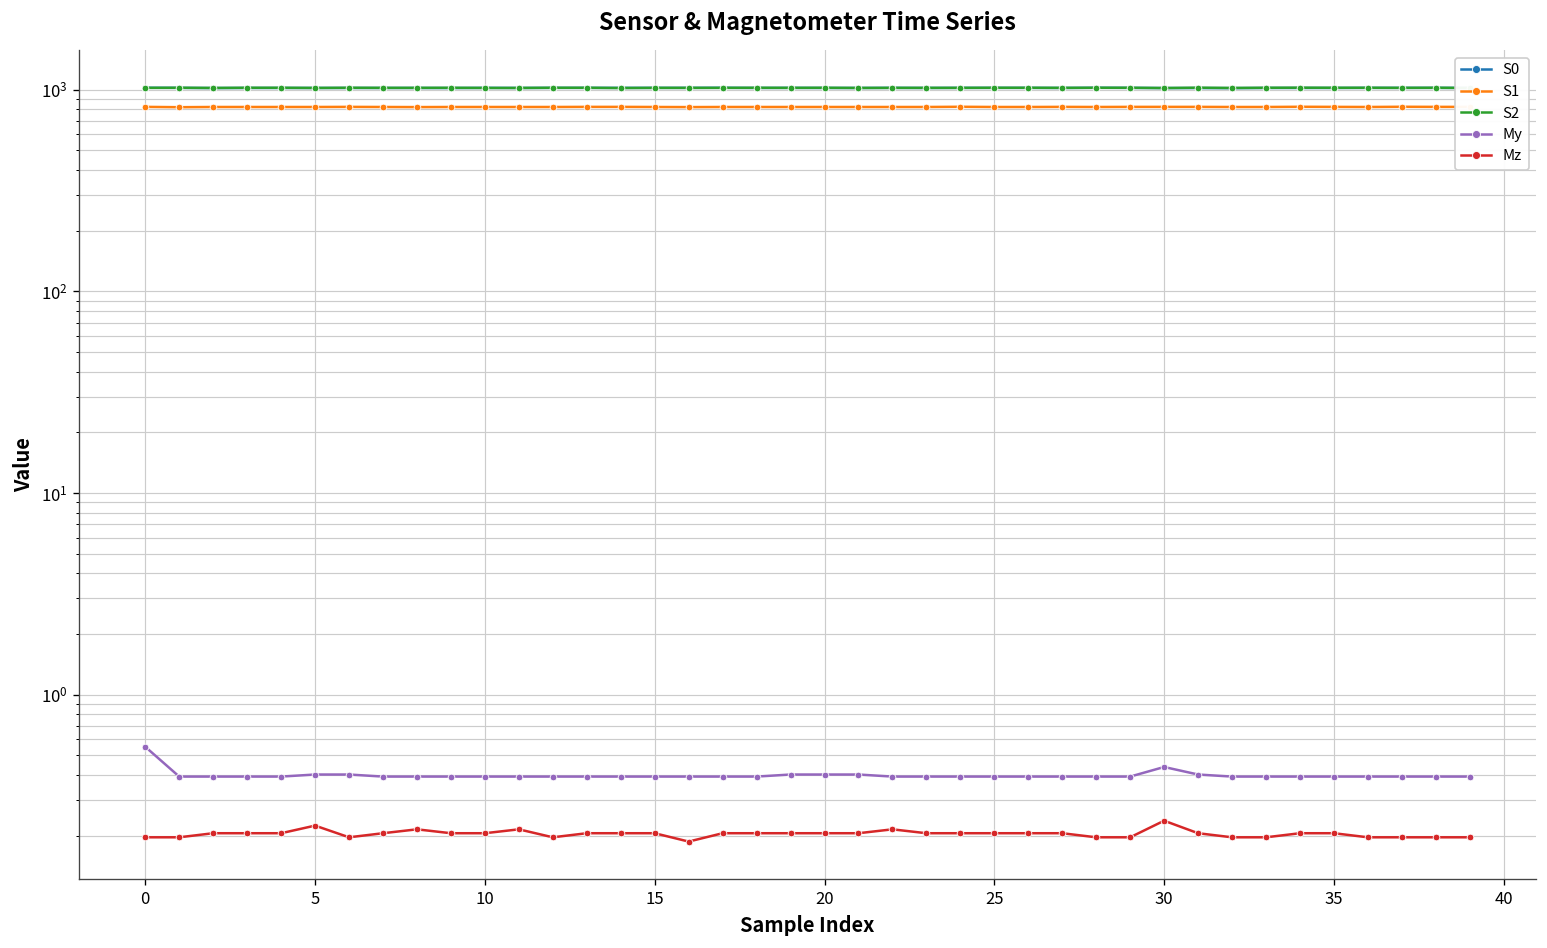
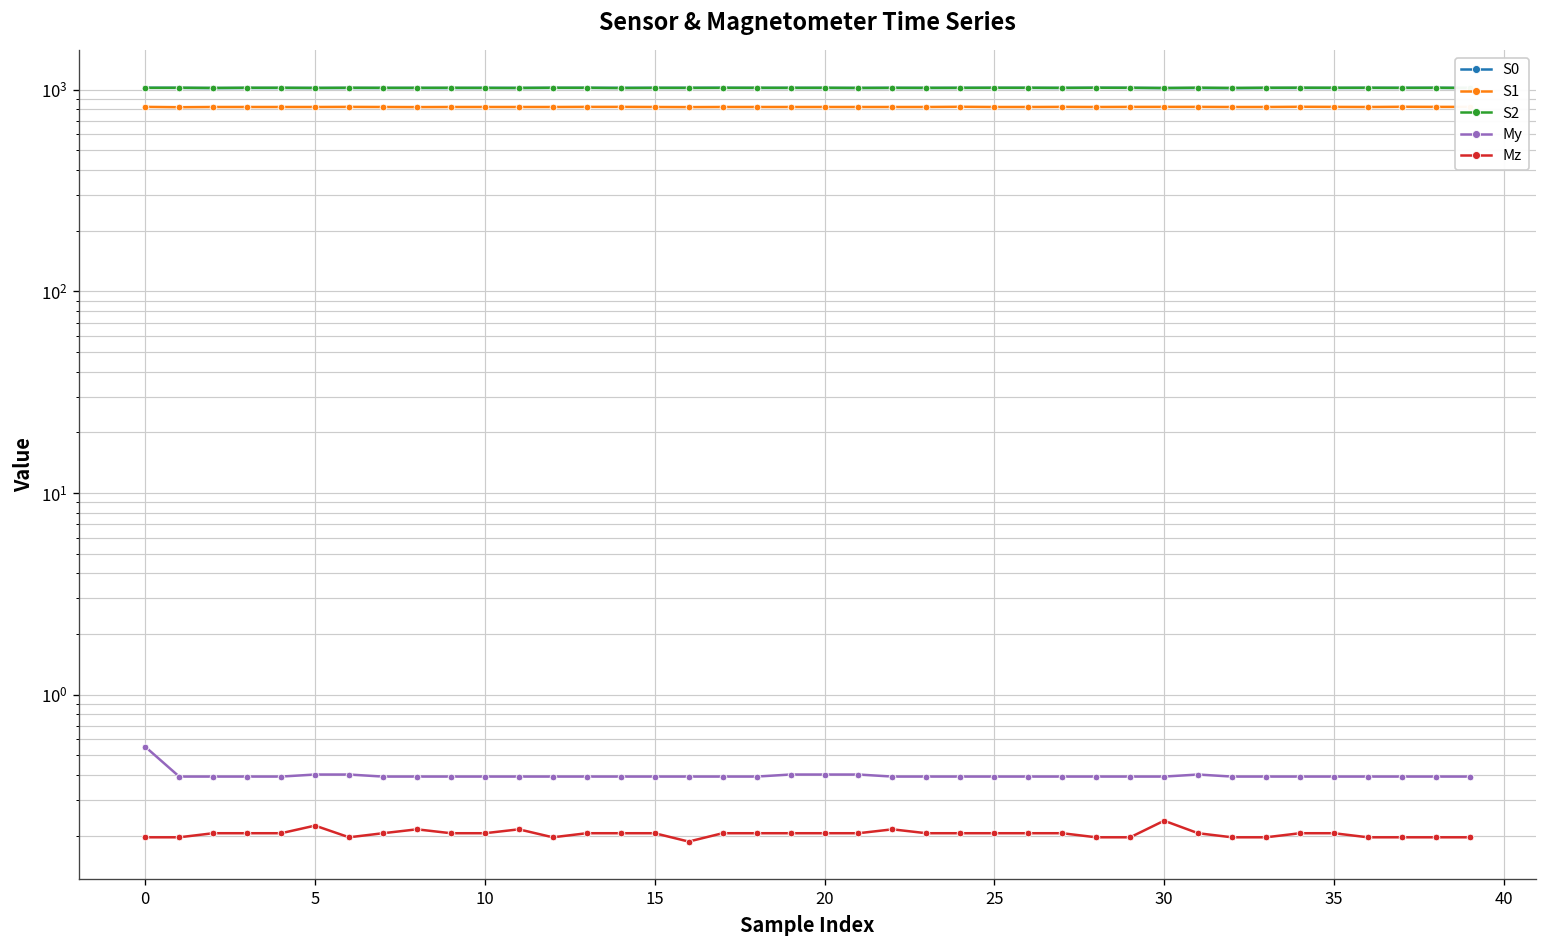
  {
    "S2": {
      "0": 1000,
      "5": 1000,
      "10": 1000,
      "15": 1000,
      "20": 1000,
      "25": 1000,
      "30": 1000,
      "35": 1000
    },
    "S1": {
      "0": 800,
      "5": 800,
      "10": 800,
      "15": 800,
      "20": 800,
      "25": 800,
      "30": 800,
      "35": 800
    },
    "My": {
      "0": 0.55,
      "5": 0.40,
      "10": 0.39,
      "15": 0.39,
      "20": 0.40,
      "25": 0.39,
-     "30": 0.44,
+     "30": 0.39,
      "35": 0.39
    },
    "Mz": {
      "0": 0.20,
      "5": 0.22,
      "10": 0.21,
      "15": 0.21,
      "20": 0.21,
      "25": 0.21,
      "30": 0.24,
      "35": 0.21
    }
  }
